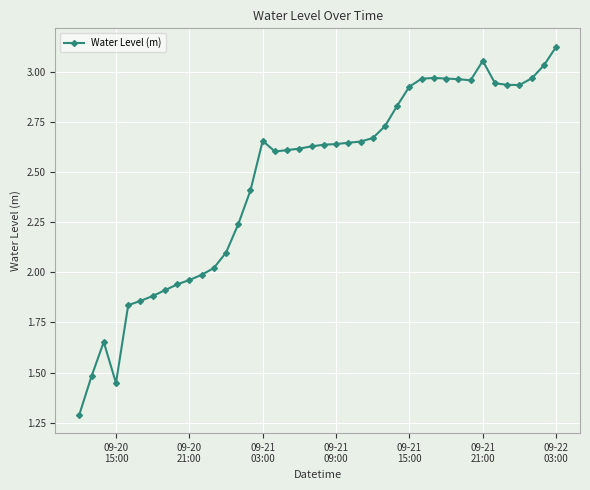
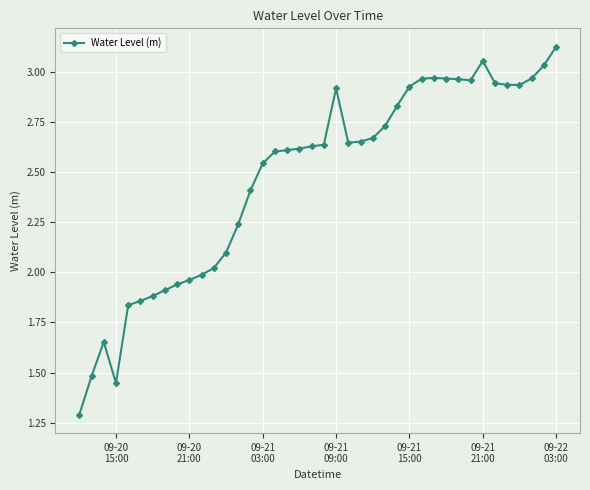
  {
    "09-20 15:00": 1.45,
    "09-20 21:00": 1.96,
-   "09-21 03:00": 2.66,
-   "09-21 09:00": 2.64,
+   "09-21 03:00": 2.54,
+   "09-21 09:00": 2.92,
    "09-21 15:00": 2.93,
    "09-21 21:00": 3.06,
    "09-22 03:00": 3.13
  }
